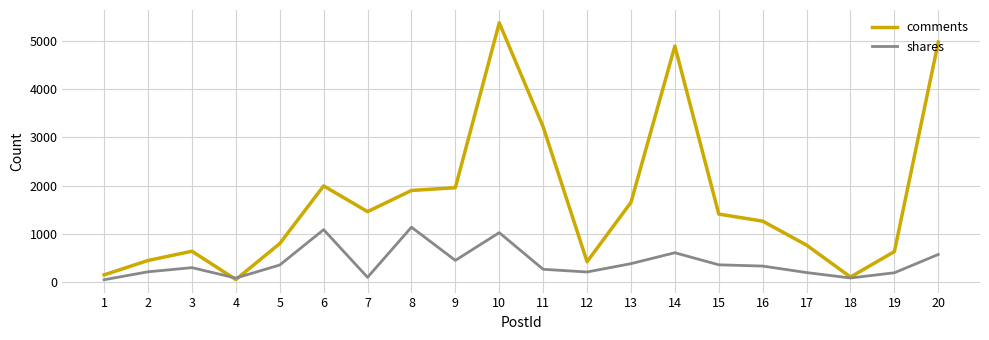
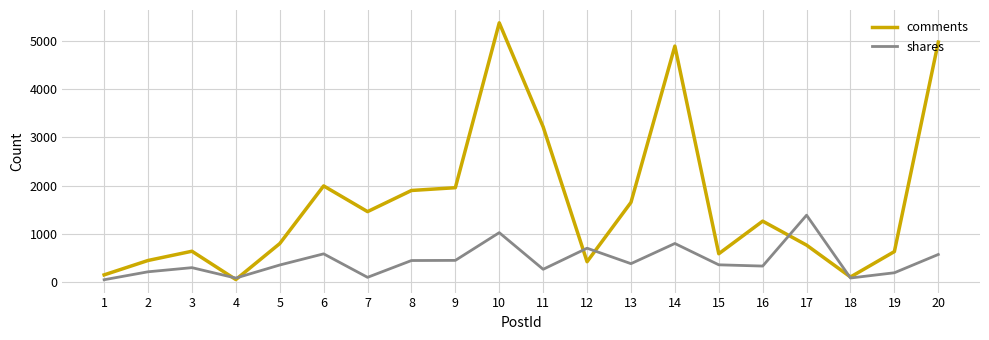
  {
    "comments": {
      "1": 100,
      "2": 400,
      "3": 600,
      "5": 800,
      "6": 2000,
      "7": 1500,
      "8": 1900,
      "9": 2000,
      "10": 5400,
      "11": 3200,
      "12": 400,
      "13": 1700,
      "14": 4900,
-     "15": 1400,
+     "15": 600,
      "16": 1300,
      "17": 800,
      "19": 600,
      "20": 5000
    },
    "shares": {
      "1": 0,
      "2": 200,
      "3": 300,
      "5": 400,
-     "6": 1100,
+     "6": 600,
      "7": 100,
-     "8": 1100,
+     "8": 400,
      "9": 400,
      "10": 1000,
      "11": 300,
-     "12": 200,
+     "12": 700,
      "13": 400,
-     "14": 600,
+     "14": 800,
      "15": 400,
      "16": 300,
-     "17": 200,
+     "17": 1400,
      "19": 200,
      "20": 600
    }
  }
